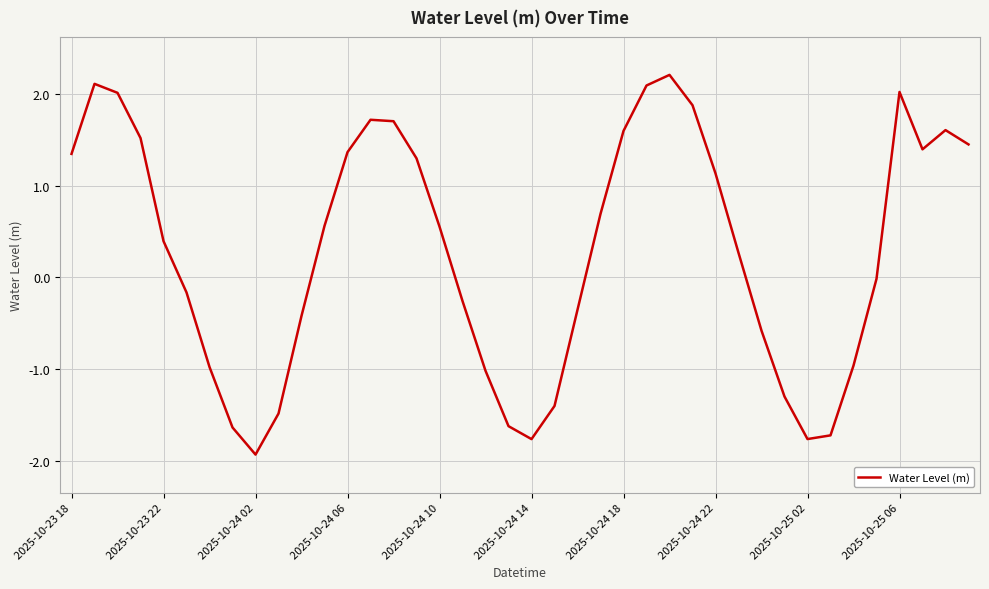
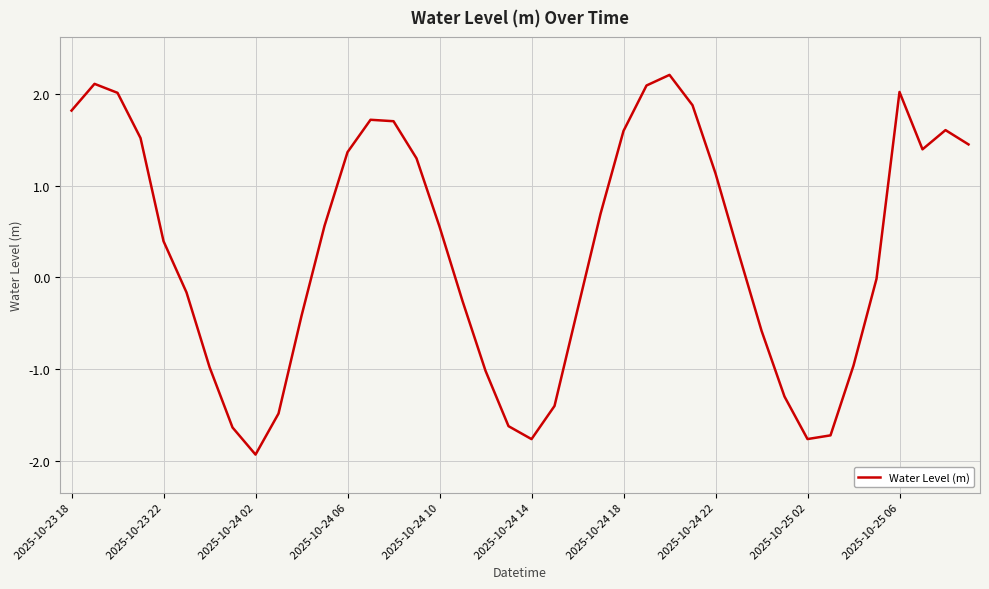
  {
-   "2025-10-23 18": 1.3,
+   "2025-10-23 18": 1.8,
    "2025-10-23 22": 0.4,
    "2025-10-24 02": -1.9,
    "2025-10-24 06": 1.4,
    "2025-10-24 10": 0.6,
    "2025-10-24 14": -1.8,
    "2025-10-24 18": 1.6,
    "2025-10-24 22": 1.1,
    "2025-10-25 02": -1.8,
    "2025-10-25 06": 2.0
  }
